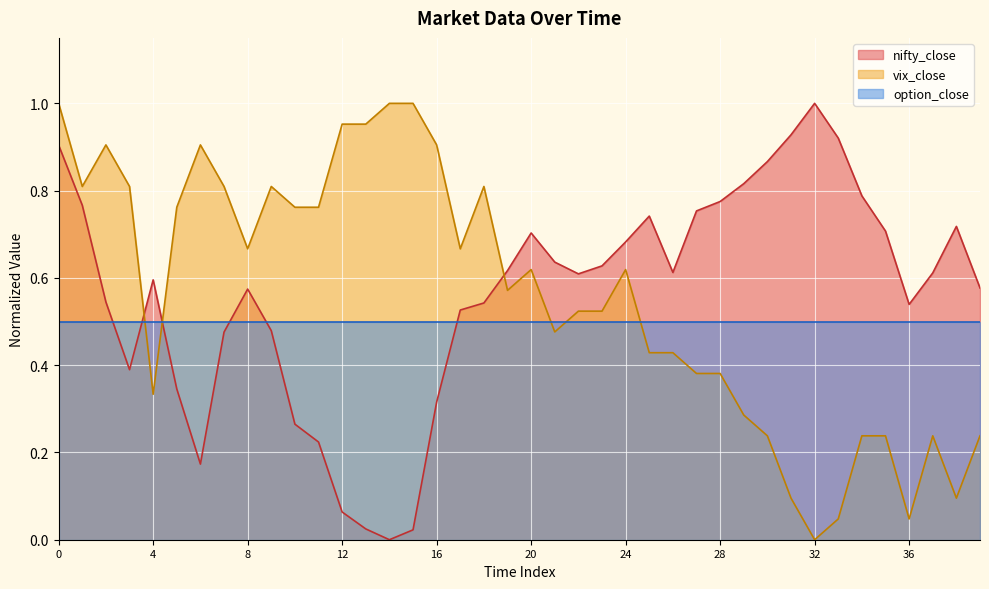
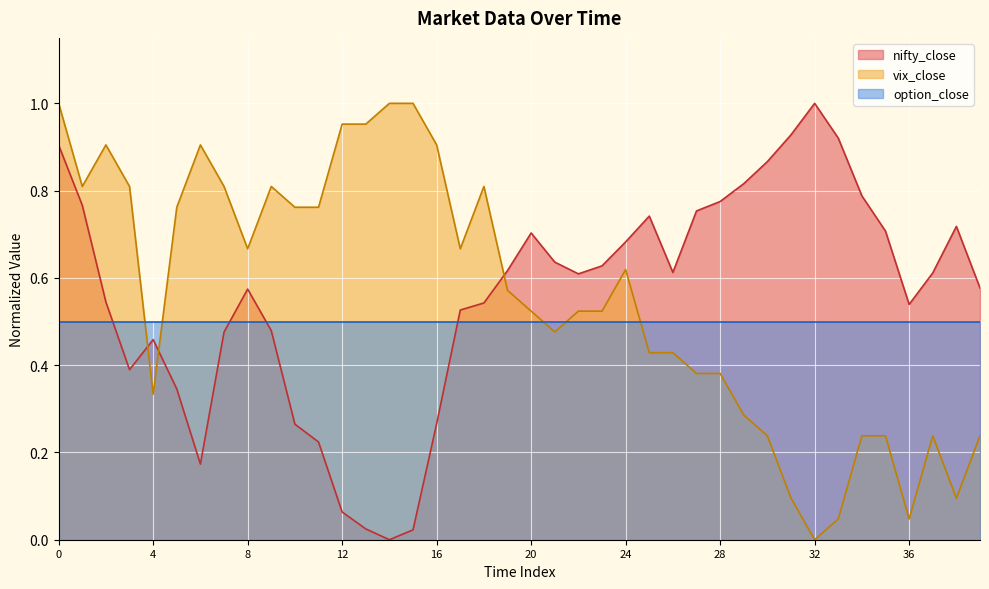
  {
    "nifty_close": {
      "0": 0.90,
-     "4": 0.60,
+     "4": 0.46,
      "8": 0.57,
      "12": 0.06,
-     "16": 0.32,
+     "16": 0.27,
      "20": 0.70,
      "24": 0.68,
      "28": 0.78,
      "32": 1.00,
      "36": 0.54
    },
    "vix_close": {
      "0": 1.00,
      "4": 0.33,
      "8": 0.67,
      "12": 0.95,
      "16": 0.90,
-     "20": 0.62,
+     "20": 0.52,
      "24": 0.62,
      "28": 0.38,
      "32": 0.00,
      "36": 0.05
    },
    "option_close": {
      "0": 0.50,
      "4": 0.50,
      "8": 0.50,
      "12": 0.50,
      "16": 0.50,
      "20": 0.50,
      "24": 0.50,
      "28": 0.50,
      "32": 0.50,
      "36": 0.50
    }
  }
